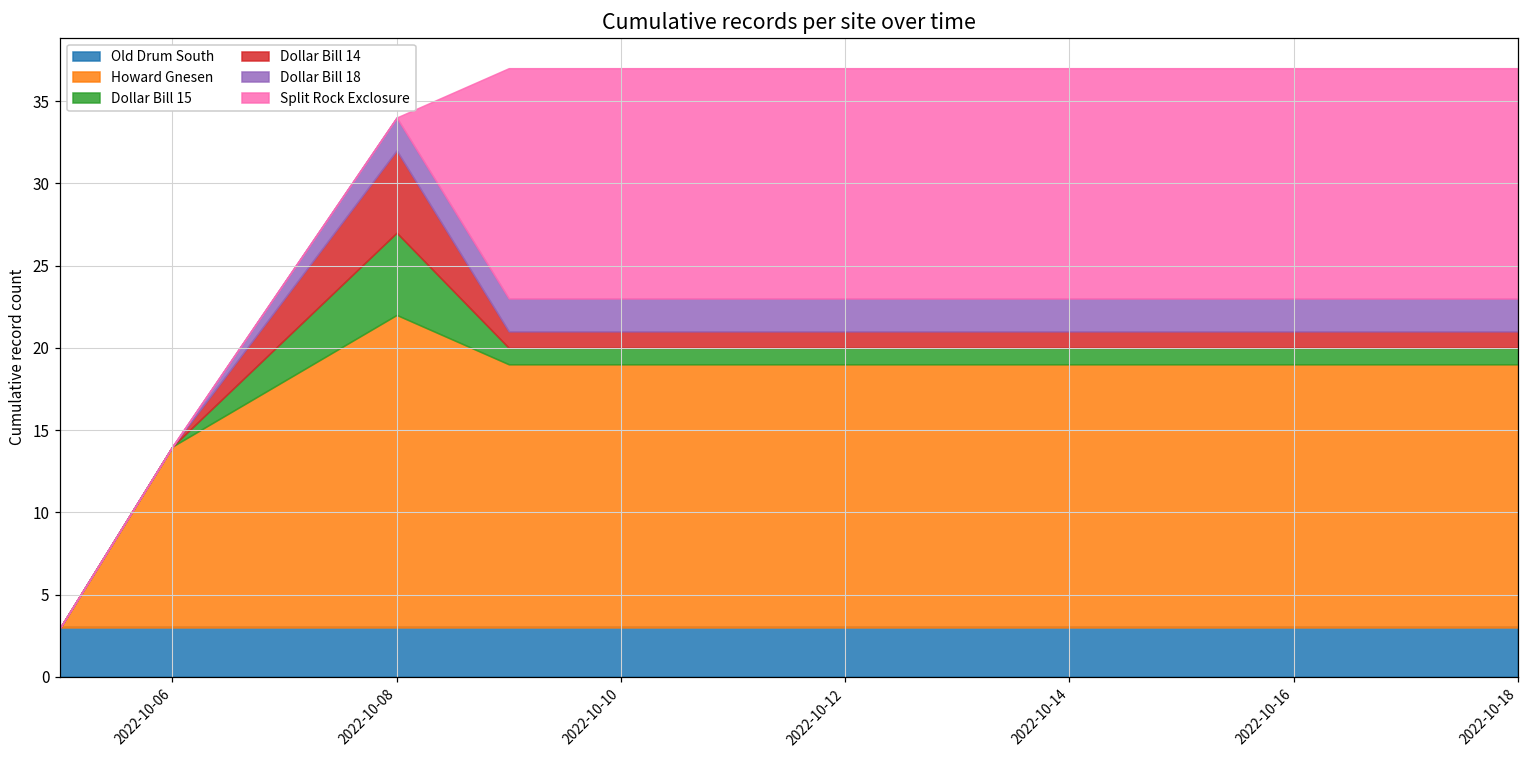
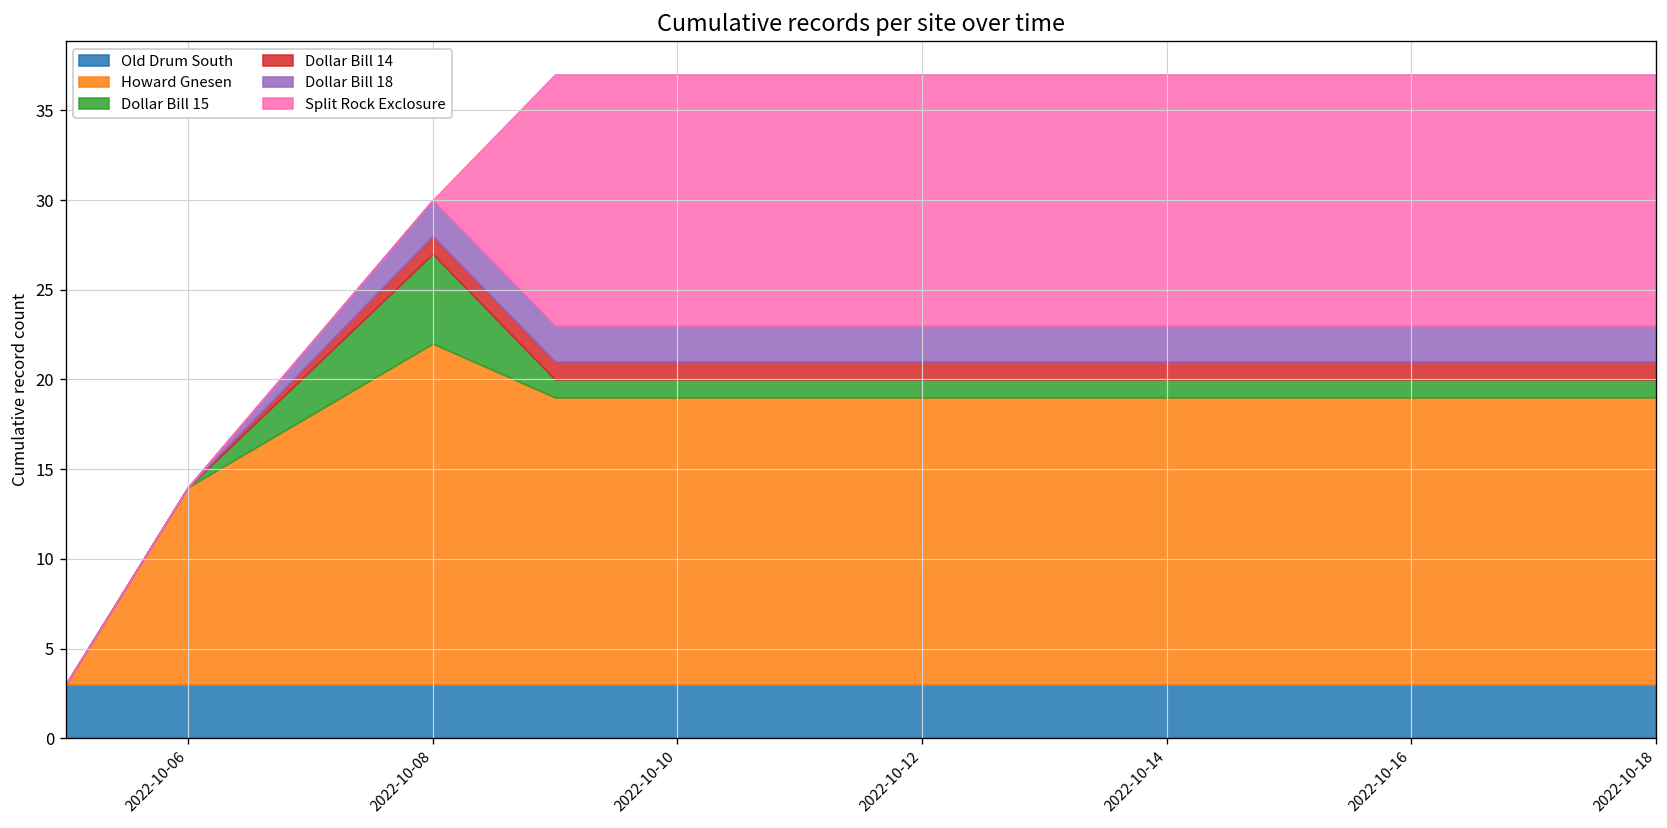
  {
    "Old Drum South": {
      "2022-10-06": 3,
      "2022-10-08": 3,
      "2022-10-10": 3,
      "2022-10-12": 3,
      "2022-10-14": 3,
      "2022-10-16": 3,
      "2022-10-18": 3
    },
    "Howard Gnesen": {
      "2022-10-08": 19,
      "2022-10-10": 16,
      "2022-10-12": 16,
      "2022-10-14": 16,
      "2022-10-16": 16,
      "2022-10-18": 16
    },
    "Dollar Bill 15": {
      "2022-10-08": 5,
      "2022-10-10": 1,
      "2022-10-12": 1,
      "2022-10-14": 1,
      "2022-10-16": 1,
      "2022-10-18": 1
    },
    "Dollar Bill 14": {
-     "2022-10-08": 5,
+     "2022-10-08": 1,
      "2022-10-10": 1,
      "2022-10-12": 1,
      "2022-10-14": 1,
      "2022-10-16": 1,
      "2022-10-18": 1
    },
    "Dollar Bill 18": {
      "2022-10-10": 2,
      "2022-10-12": 2,
      "2022-10-14": 2,
      "2022-10-16": 2,
      "2022-10-18": 2
    },
    "Split Rock Exclosure": {
      "2022-10-10": 14,
      "2022-10-12": 14,
      "2022-10-14": 14,
      "2022-10-16": 14,
      "2022-10-18": 14
    }
  }
